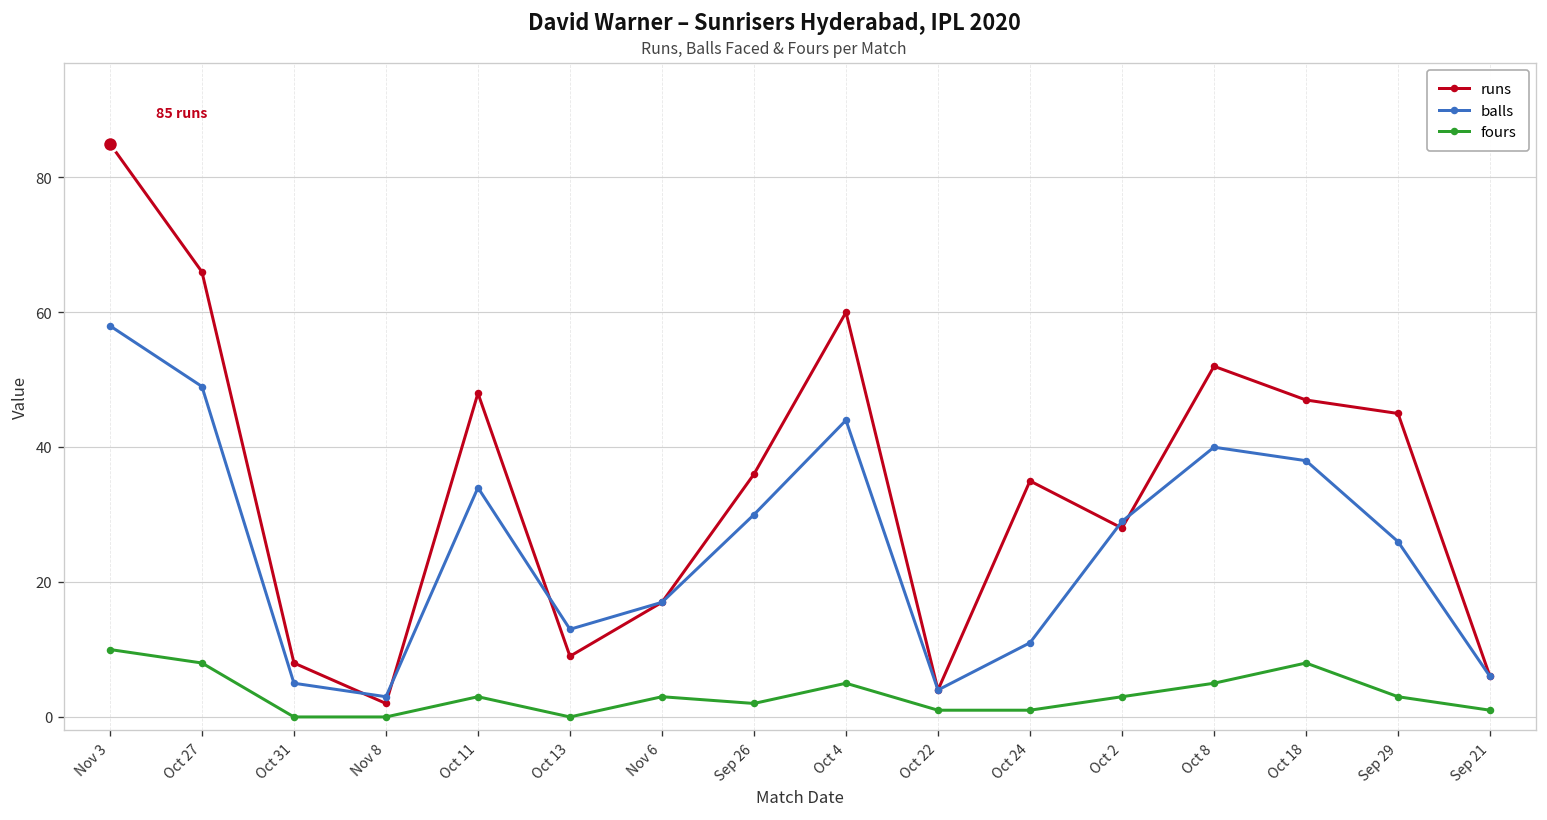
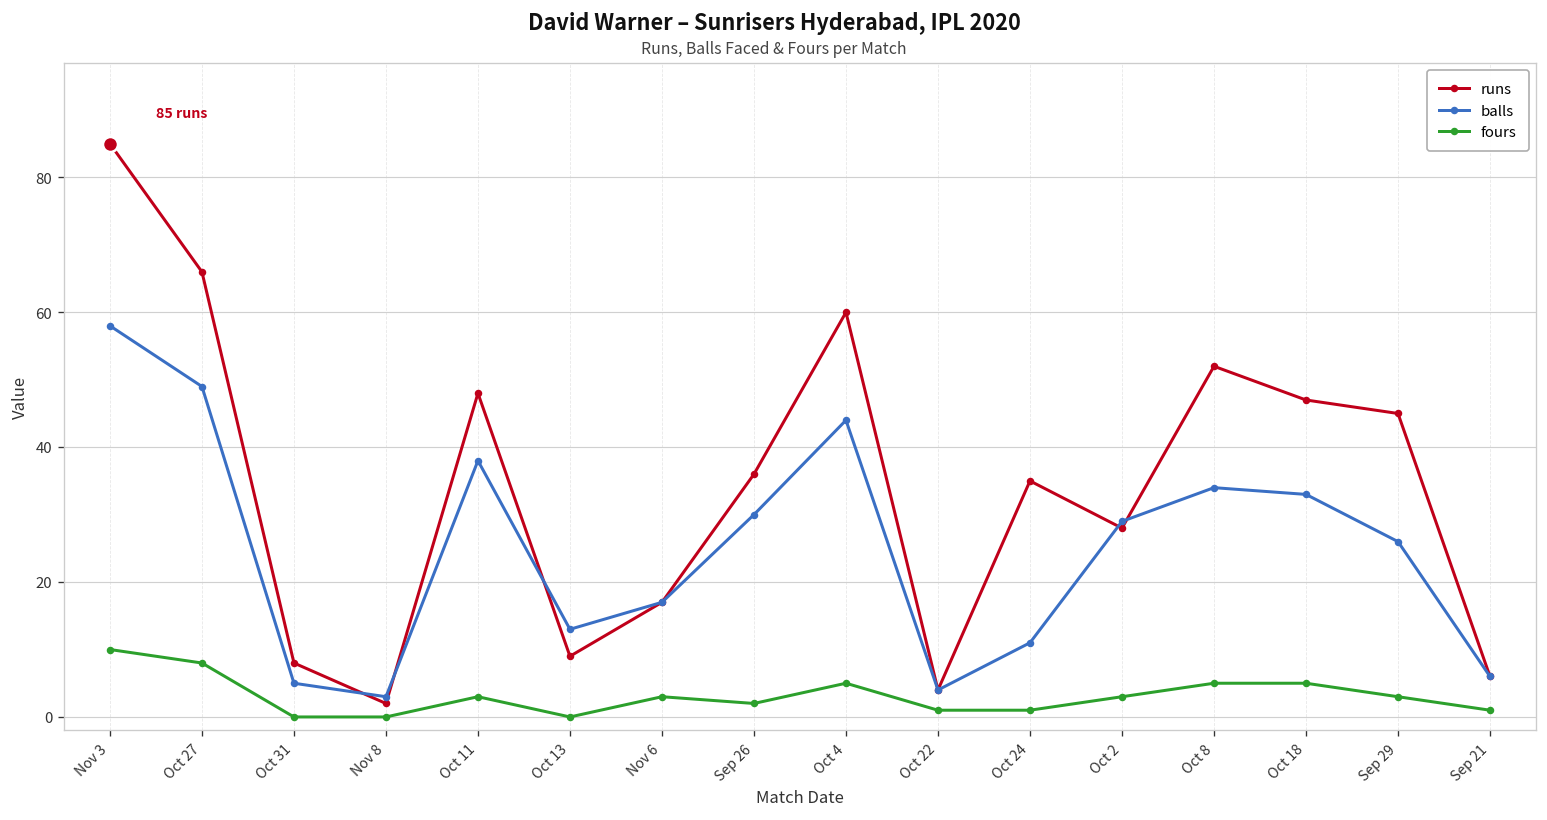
  {
    "balls": {
      "Nov 3": 58,
      "Oct 27": 49,
      "Oct 31": 5,
      "Nov 8": 3,
-     "Oct 11": 34,
+     "Oct 11": 38,
      "Oct 13": 13,
      "Sep 26": 30,
      "Oct 4": 44,
      "Oct 24": 11,
      "Oct 2": 29,
-     "Oct 8": 40,
-     "Oct 18": 38,
+     "Oct 8": 34,
+     "Oct 18": 33,
      "Sep 29": 26
    },
    "fours": {
      "Nov 3": 10,
      "Oct 27": 8,
      "Oct 31": 0,
      "Nov 8": 0,
      "Oct 11": 3,
      "Oct 13": 0,
      "Nov 6": 3,
      "Sep 26": 2,
      "Oct 4": 5,
      "Oct 22": 1,
      "Oct 24": 1,
      "Oct 2": 3,
      "Oct 8": 5,
-     "Oct 18": 8,
+     "Oct 18": 5,
      "Sep 29": 3,
      "Sep 21": 1
    }
  }
